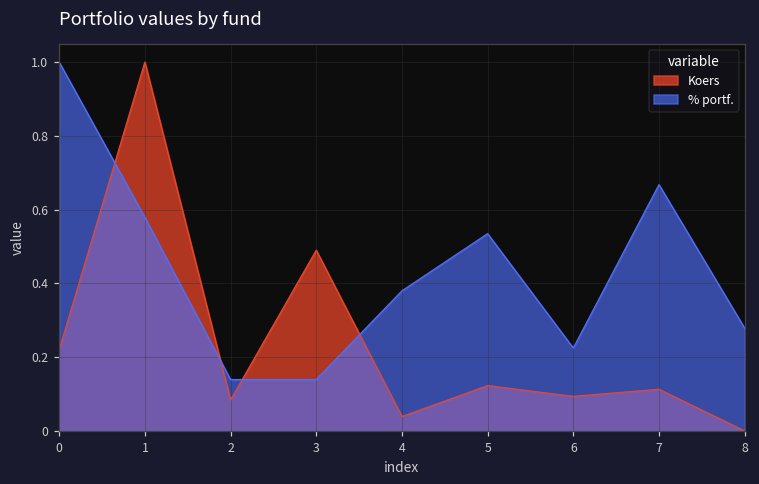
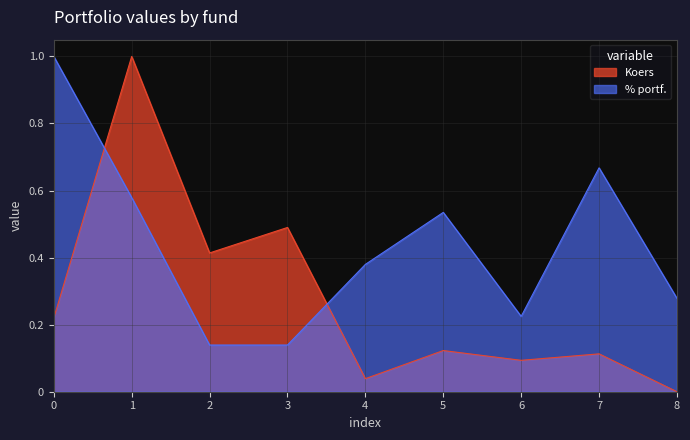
  {
    "Koers": {
      "0": 0.22,
      "1": 1.00,
-     "2": 0.08,
+     "2": 0.41,
      "3": 0.49,
      "4": 0.04,
      "5": 0.12,
      "6": 0.09,
      "7": 0.11,
      "8": 0.00
    },
    "% portf.": {
      "0": 1.00,
      "1": 0.58,
      "2": 0.14,
      "3": 0.14,
      "4": 0.38,
      "5": 0.53,
      "6": 0.22,
      "7": 0.67,
      "8": 0.28
    }
  }
